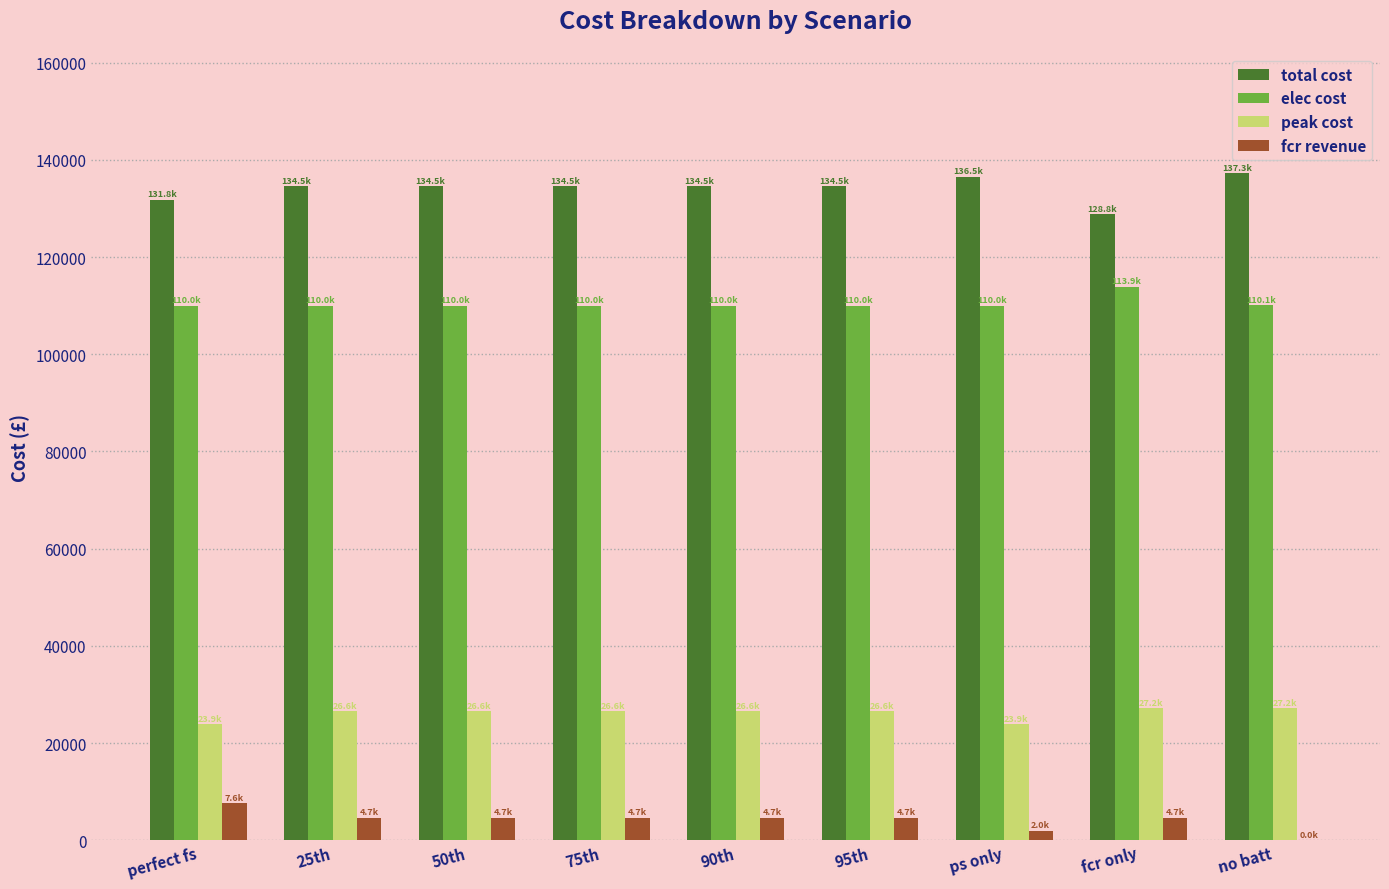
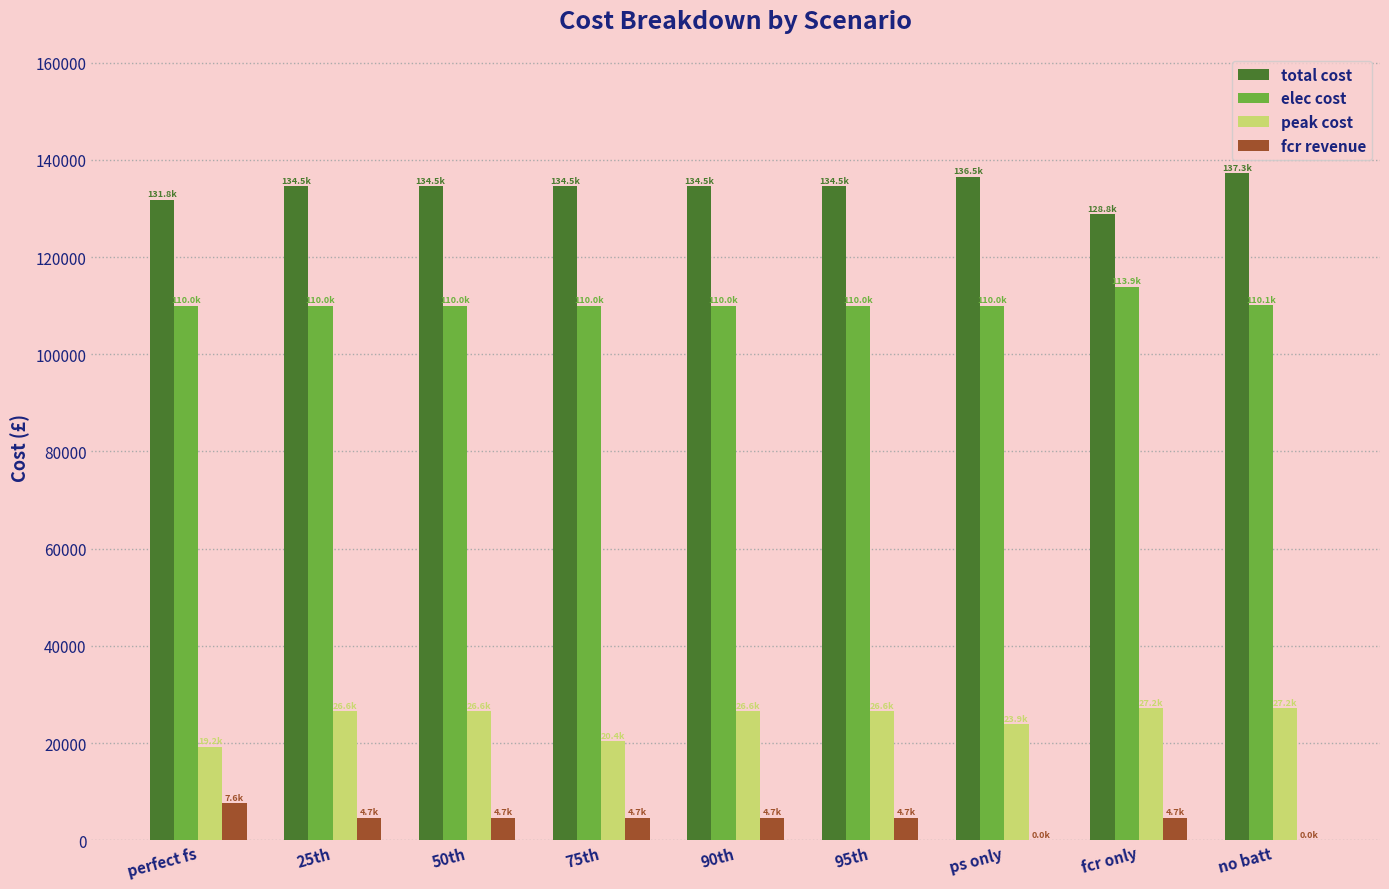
  {
    "total cost": {
      "perfect fs": "131.8k",
      "25th": "134.5k",
      "50th": "134.5k",
      "75th": "134.5k",
      "90th": "134.5k",
      "95th": "134.5k",
      "ps only": "136.5k",
      "fcr only": "128.8k",
      "no batt": "137.3k"
    },
    "elec cost": {
      "perfect fs": "110.0k",
      "25th": "110.0k",
      "50th": "110.0k",
      "75th": "110.0k",
      "90th": "110.0k",
      "95th": "110.0k",
      "ps only": "110.0k",
      "fcr only": "113.9k",
      "no batt": "110.1k"
    },
    "peak cost": {
-     "perfect fs": "23.9k",
+     "perfect fs": "19.2k",
      "25th": "26.6k",
      "50th": "26.6k",
-     "75th": "26.6k",
+     "75th": "20.4k",
      "90th": "26.6k",
      "95th": "26.6k",
      "ps only": "23.9k",
      "fcr only": "27.2k",
      "no batt": "27.2k"
    },
    "fcr revenue": {
      "perfect fs": "7.6k",
      "25th": "4.7k",
      "50th": "4.7k",
      "75th": "4.7k",
      "90th": "4.7k",
      "95th": "4.7k",
-     "ps only": "2.0k",
+     "ps only": "0.0k",
      "fcr only": "4.7k",
      "no batt": "0.0k"
    }
  }
